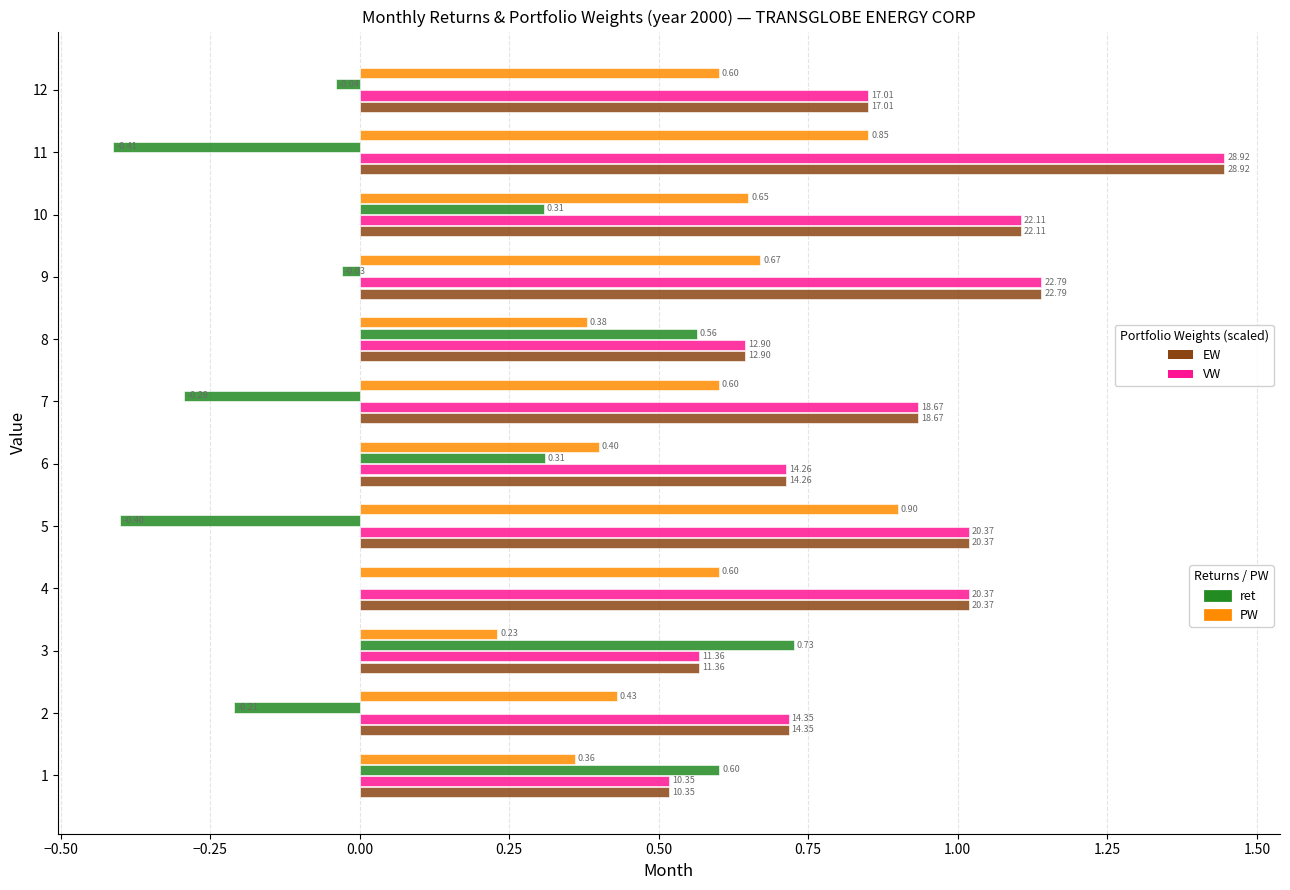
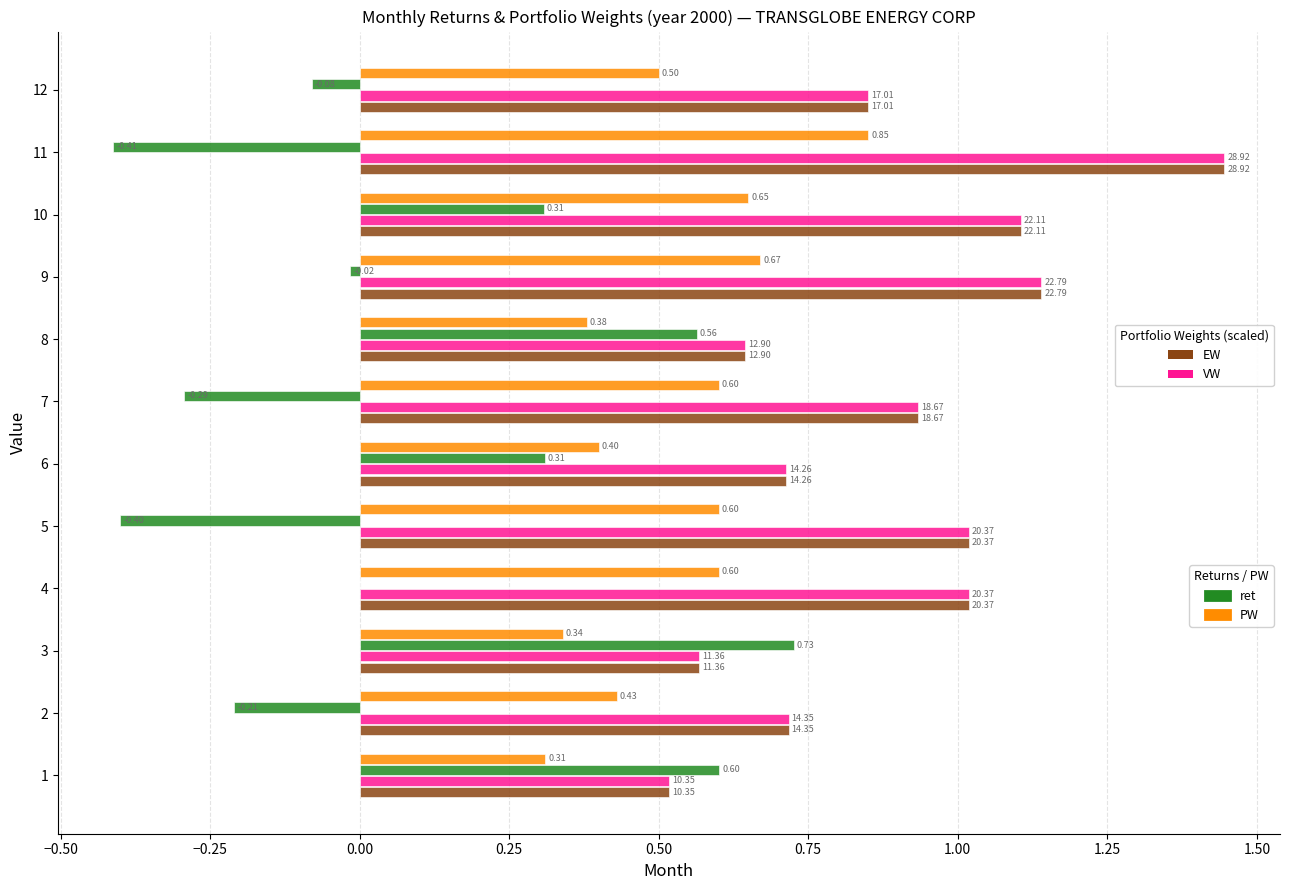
  {
    "ret": {
-     "12": -0.04,
+     "12": -0.08,
      "11": -0.41,
      "10": 0.31,
-     "9": -0.03,
+     "9": -0.02,
      "8": 0.56,
      "7": -0.29,
      "6": 0.31,
      "5": -0.40,
      "3": 0.73,
      "2": -0.21,
      "1": 0.60
    },
    "PW": {
-     "12": 0.60,
+     "12": 0.50,
      "11": 0.85,
      "10": 0.65,
      "9": 0.67,
      "8": 0.38,
      "7": 0.60,
      "6": 0.40,
-     "5": 0.90,
+     "5": 0.60,
      "4": 0.60,
-     "3": 0.23,
+     "3": 0.34,
      "2": 0.43,
-     "1": 0.36
+     "1": 0.31
    }
  }
